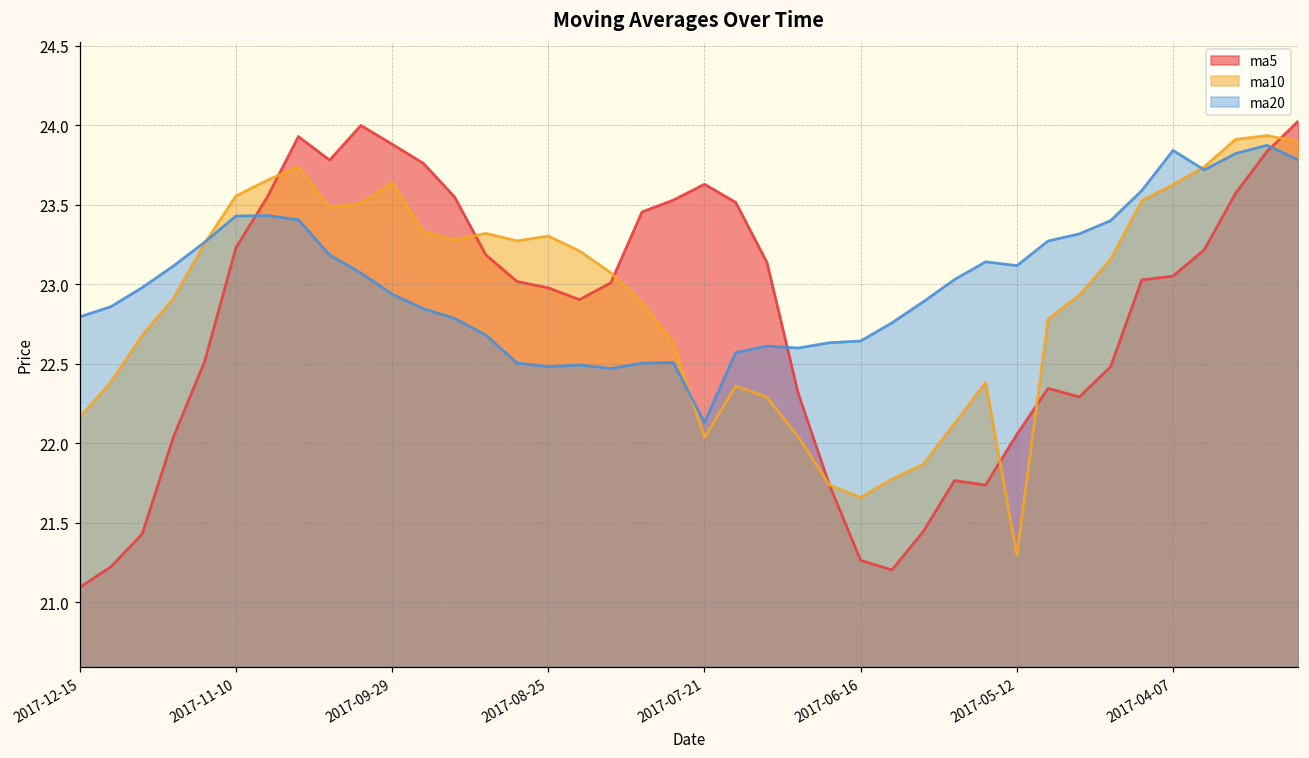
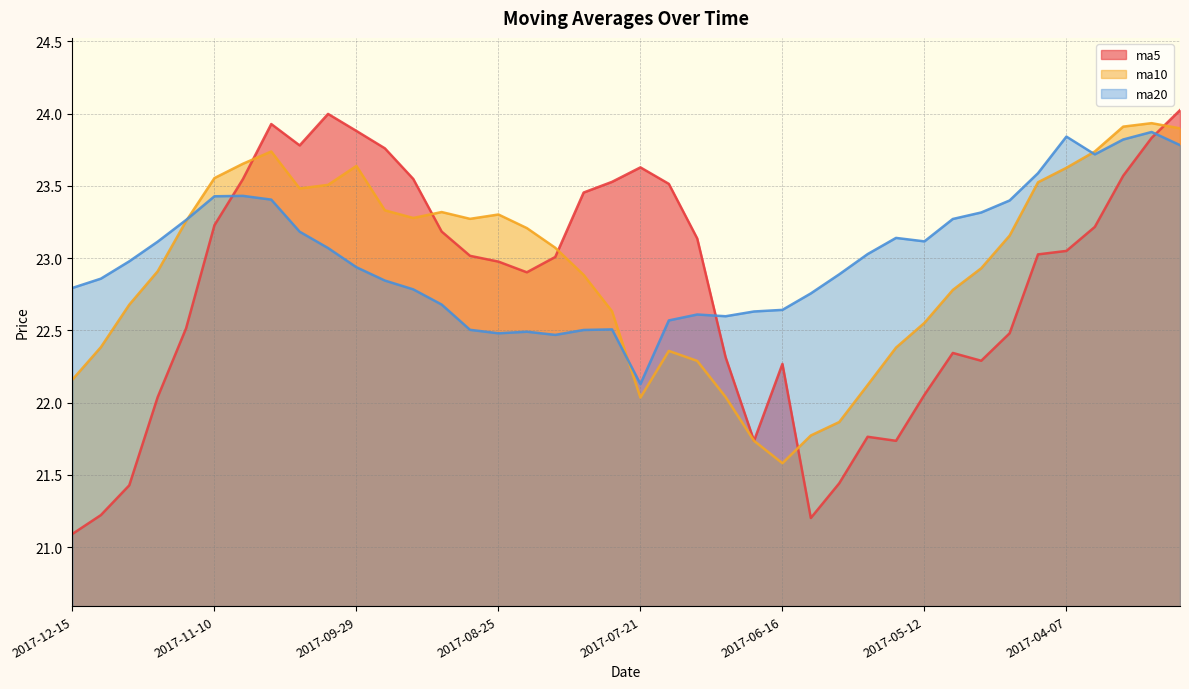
  {
    "ma5": {
      "2017-12-15": 21.09,
      "2017-11-10": 23.23,
      "2017-09-29": 23.88,
      "2017-08-25": 22.98,
      "2017-07-21": 23.63,
-     "2017-06-16": 21.26,
+     "2017-06-16": 22.27,
      "2017-05-12": 22.05,
      "2017-04-07": 23.05
    },
    "ma10": {
      "2017-12-15": 22.16,
      "2017-11-10": 23.55,
      "2017-09-29": 23.64,
      "2017-08-25": 23.30,
      "2017-07-21": 22.04,
-     "2017-06-16": 21.66,
-     "2017-05-12": 21.29,
+     "2017-06-16": 21.58,
+     "2017-05-12": 22.55,
      "2017-04-07": 23.63
    },
    "ma20": {
      "2017-12-15": 22.79,
      "2017-11-10": 23.43,
      "2017-09-29": 22.94,
      "2017-08-25": 22.48,
      "2017-07-21": 22.13,
      "2017-06-16": 22.64,
      "2017-05-12": 23.12,
      "2017-04-07": 23.84
    }
  }
